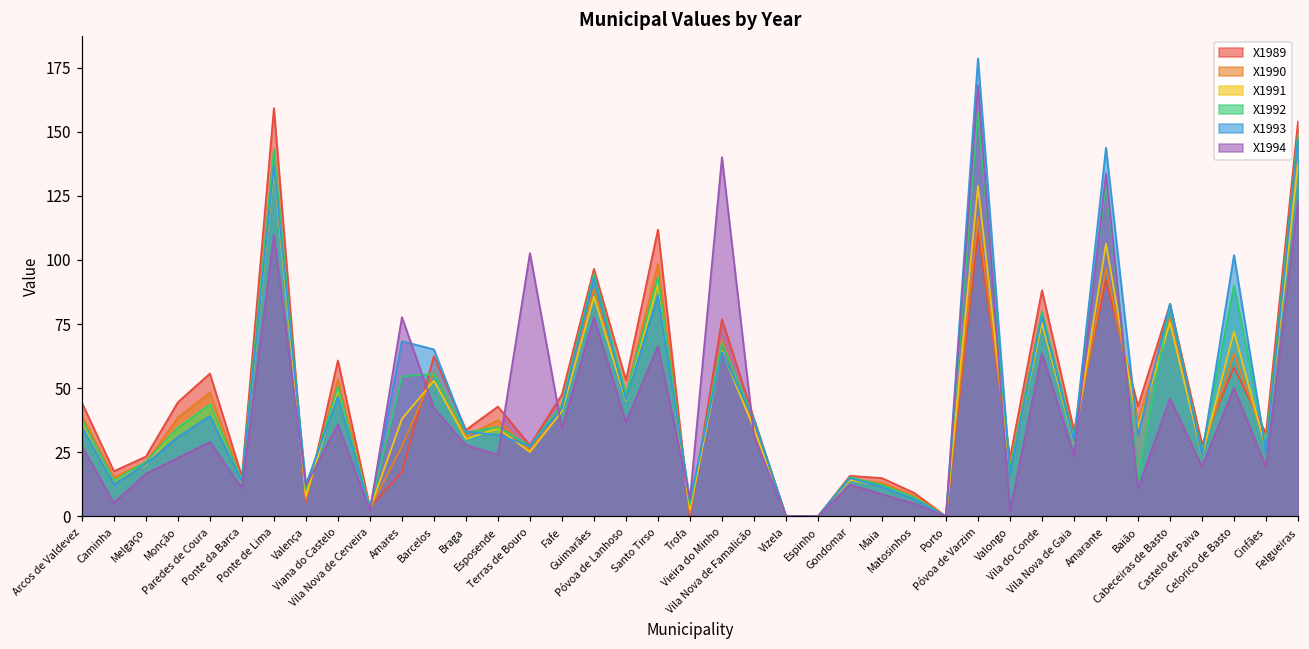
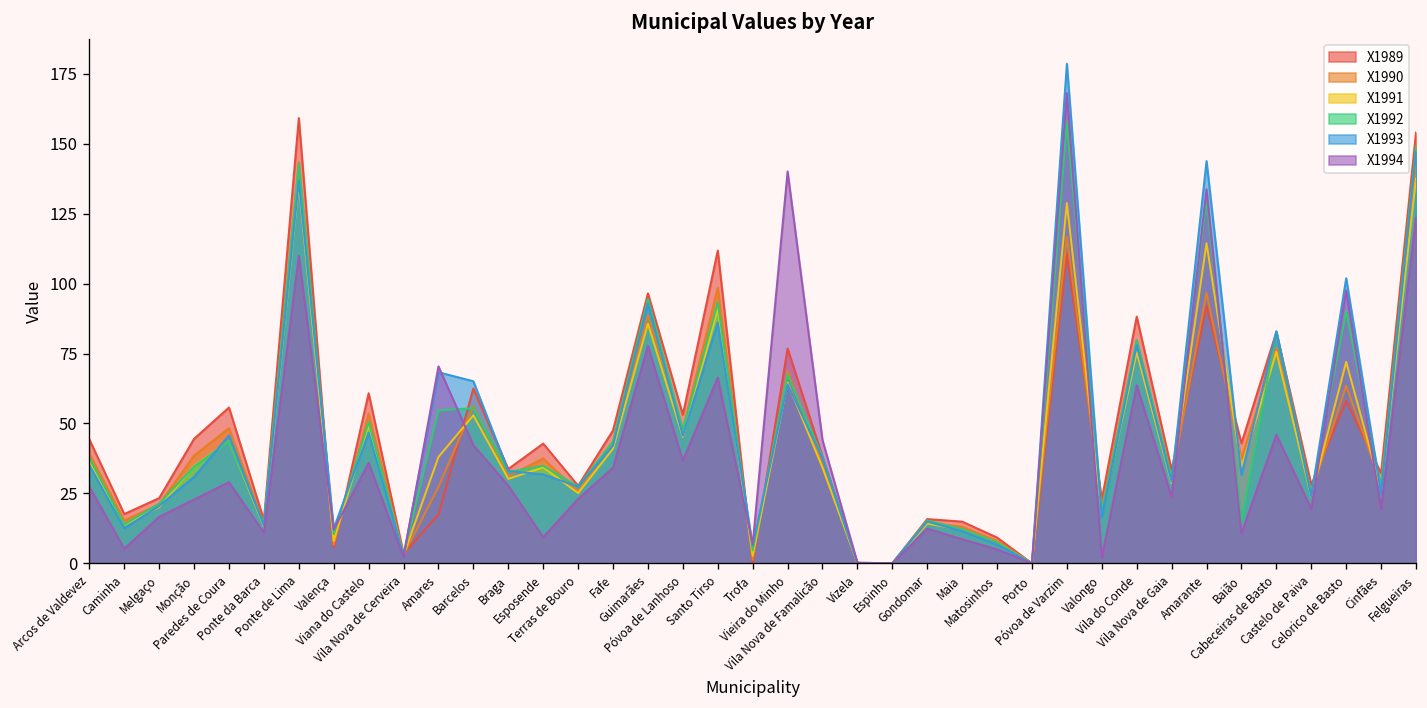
  {
    "X1991": {
      "Valença": 8,
      "Viana do Castelo": 49,
      "Amares": 38,
      "Barcelos": 53,
      "Guimarães": 86,
      "Santo Tirso": 91,
      "Trofa": 3,
      "Póvoa de Varzim": 129,
      "Vila do Conde": 76,
-     "Amarante": 106,
+     "Amarante": 114,
      "Baião": 34,
      "Cabeceiras de Basto": 76,
      "Celorico de Basto": 72,
      "Felgueiras": 138
    },
    "X1992": {
      "Valença": 11,
      "Viana do Castelo": 51,
      "Amares": 55,
      "Guimarães": 95,
      "Santo Tirso": 93,
      "Trofa": 5,
      "Vieira do Minho": 68,
      "Póvoa de Varzim": 158,
      "Amarante": 130,
      "Baião": 15,
      "Celorico de Basto": 90,
      "Felgueiras": 149
    },
    "X1993": {
      "Arcos de Valdevez": 35,
      "Caminha": 13,
      "Monção": 31,
-     "Paredes de Coura": 39,
+     "Paredes de Coura": 46,
      "Viana do Castelo": 47,
      "Amares": 68,
      "Barcelos": 65,
      "Esposende": 32,
      "Guimarães": 93,
      "Santo Tirso": 86,
      "Póvoa de Varzim": 179,
      "Valongo": 17,
      "Vila do Conde": 78,
      "Amarante": 144,
      "Baião": 32,
      "Celorico de Basto": 102,
      "Cinfães": 25,
      "Felgueiras": 147
    },
    "X1994": {
      "Arcos de Valdevez": 27,
      "Caminha": 5,
      "Melgaço": 17,
      "Monção": 23,
      "Paredes de Coura": 29,
      "Ponte da Barca": 11,
      "Ponte de Lima": 110,
      "Viana do Castelo": 36,
-     "Amares": 78,
+     "Amares": 70,
      "Barcelos": 42,
      "Braga": 28,
-     "Esposende": 24,
-     "Terras de Bouro": 103,
+     "Esposende": 9,
+     "Terras de Bouro": 23,
      "Fafe": 34,
      "Guimarães": 78,
      "Póvoa de Lanhoso": 37,
      "Santo Tirso": 66,
      "Vieira do Minho": 140,
-     "Vila Nova de Famalicão": 32,
+     "Vila Nova de Famalicão": 44,
      "Gondomar": 12,
      "Maia": 9,
      "Matosinhos": 5,
      "Póvoa de Varzim": 168,
      "Valongo": 2,
      "Vila do Conde": 64,
      "Vila Nova de Gaia": 24,
      "Amarante": 134,
      "Baião": 11,
      "Cabeceiras de Basto": 46,
      "Castelo de Paiva": 19,
-     "Celorico de Basto": 50,
+     "Celorico de Basto": 98,
      "Cinfães": 19,
      "Felgueiras": 124
    }
  }
